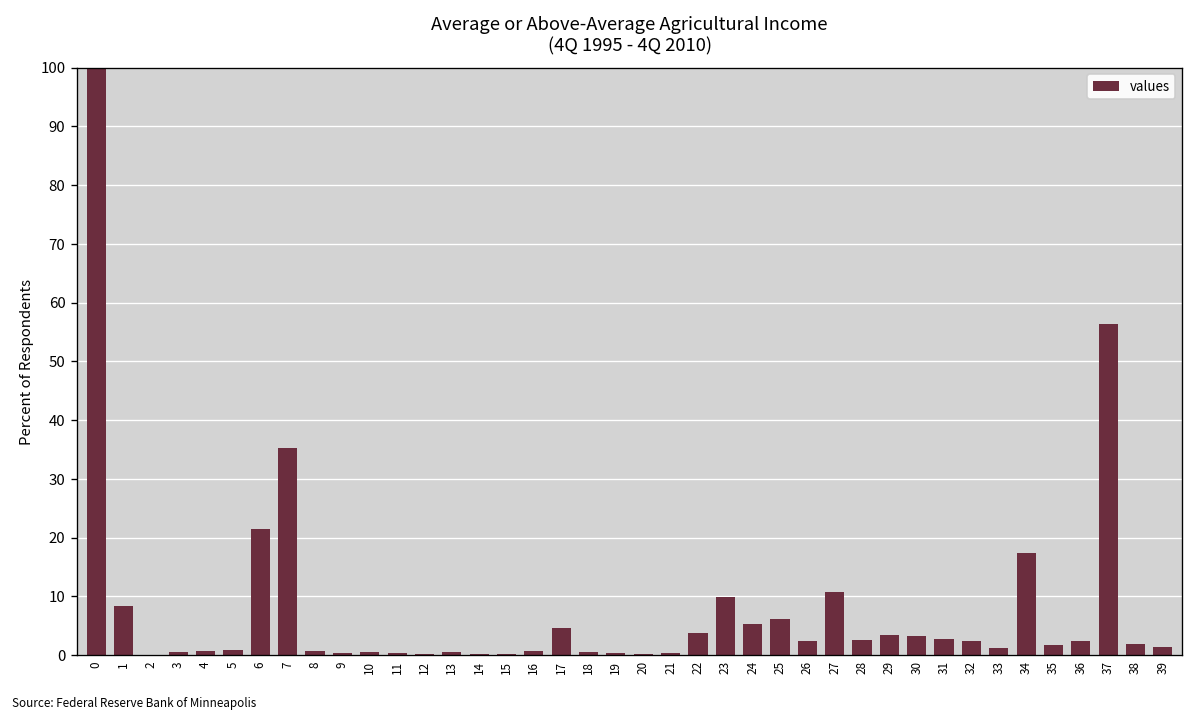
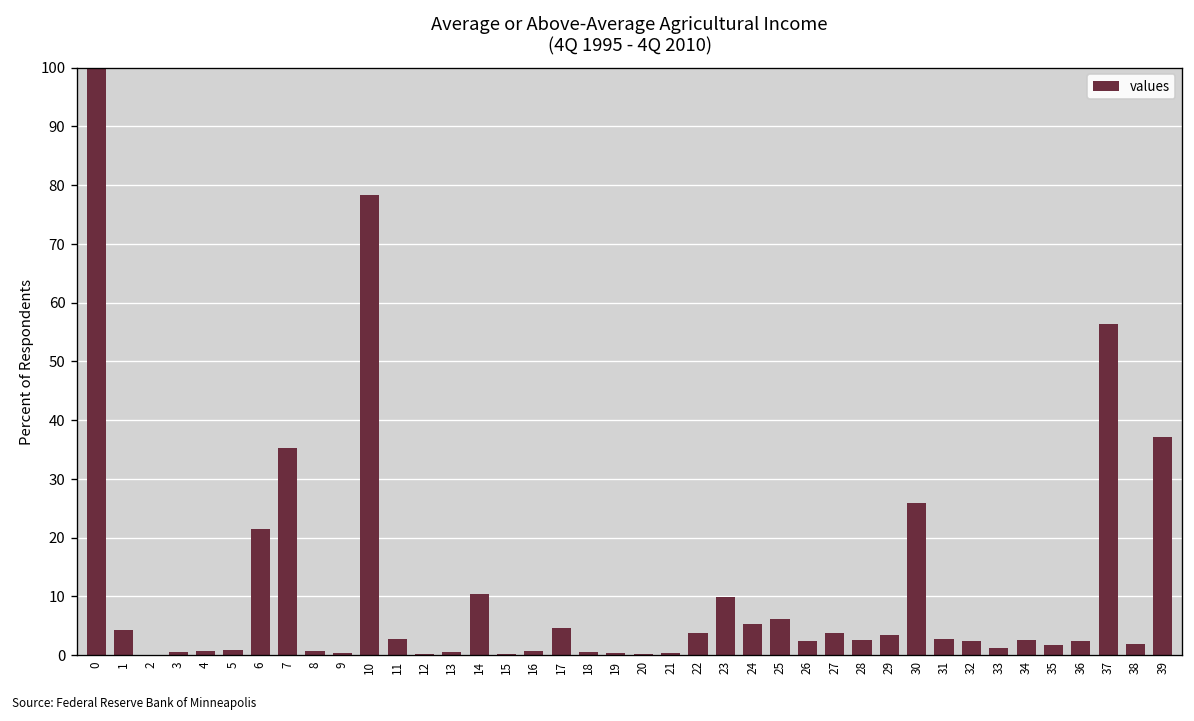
  {
    "0": 100,
-   "1": 8,
+   "1": 4,
    "2": 0,
    "3": 1,
    "4": 1,
    "5": 1,
    "6": 21,
    "7": 35,
    "8": 1,
-   "10": 1,
-   "11": 0,
-   "14": 0,
+   "10": 78,
+   "11": 3,
+   "14": 10,
    "16": 1,
    "17": 5,
    "18": 1,
    "22": 4,
    "23": 10,
    "24": 5,
    "25": 6,
    "26": 2,
-   "27": 11,
+   "27": 4,
    "28": 3,
    "29": 3,
-   "30": 3,
+   "30": 26,
    "31": 3,
    "32": 2,
    "33": 1,
-   "34": 17,
+   "34": 3,
    "35": 2,
    "36": 2,
    "37": 56,
    "38": 2,
-   "39": 1
+   "39": 37
  }
